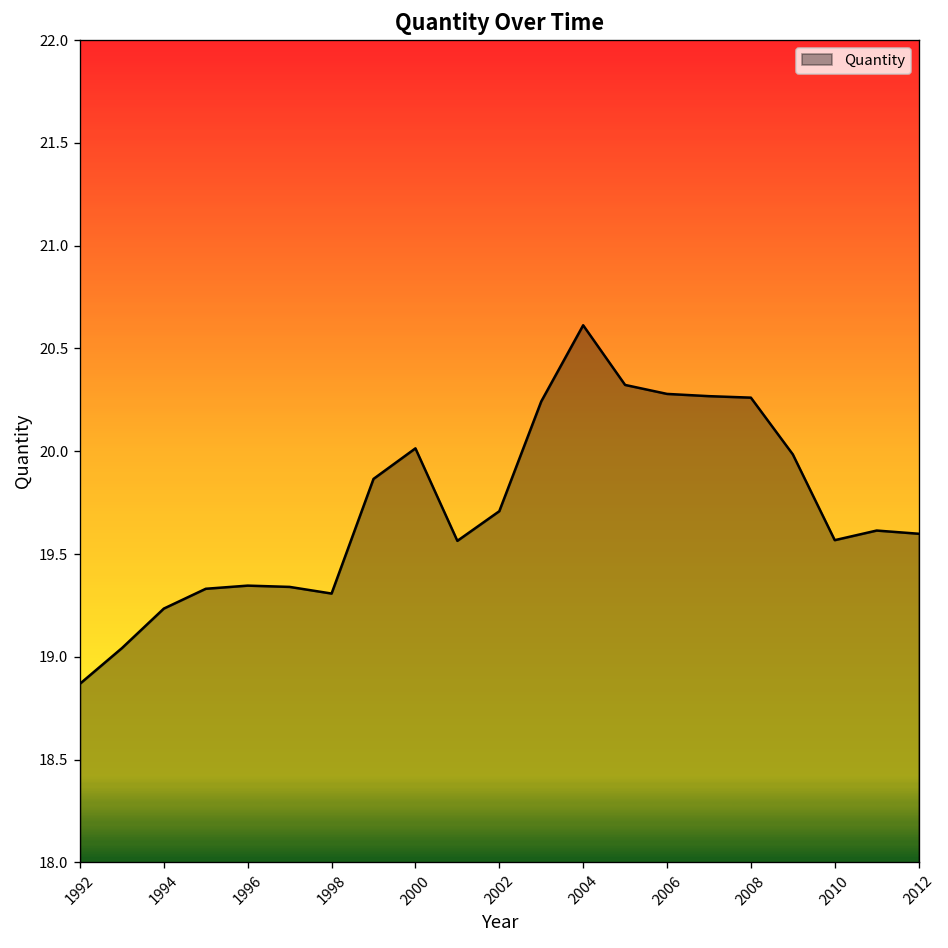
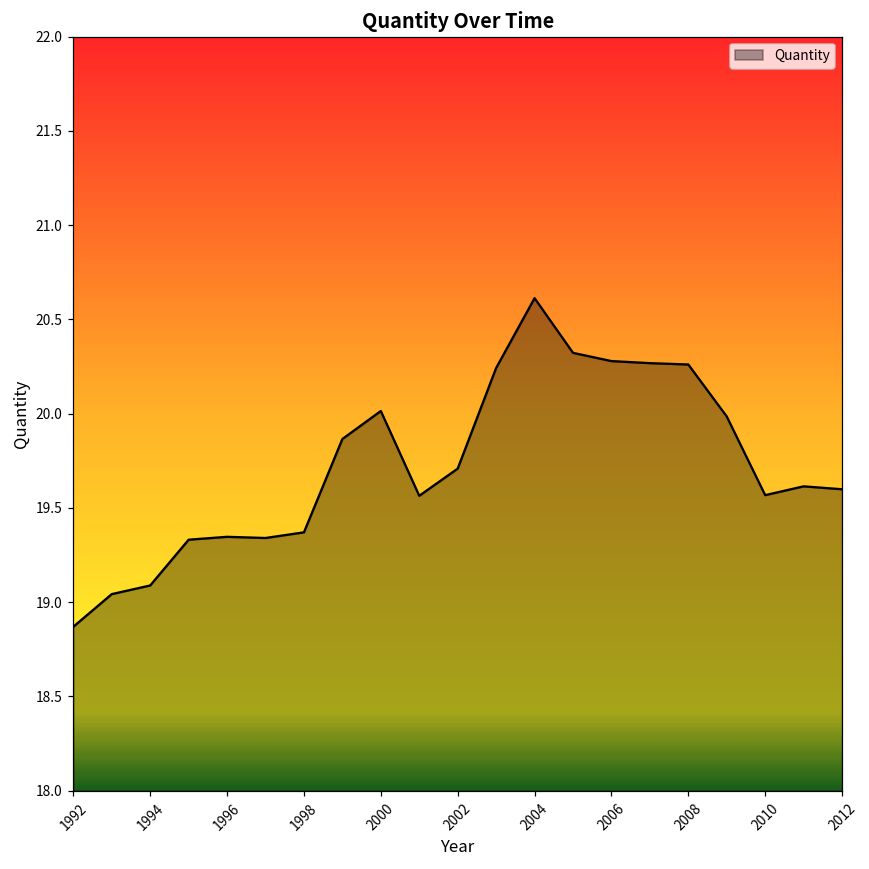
  {
    "1992": 18.87,
-   "1994": 19.23,
+   "1994": 19.09,
    "1996": 19.35,
-   "1998": 19.31,
+   "1998": 19.37,
    "2000": 20.01,
    "2002": 19.71,
    "2004": 20.61,
    "2006": 20.28,
    "2008": 20.26,
    "2010": 19.57,
    "2012": 19.60
  }
